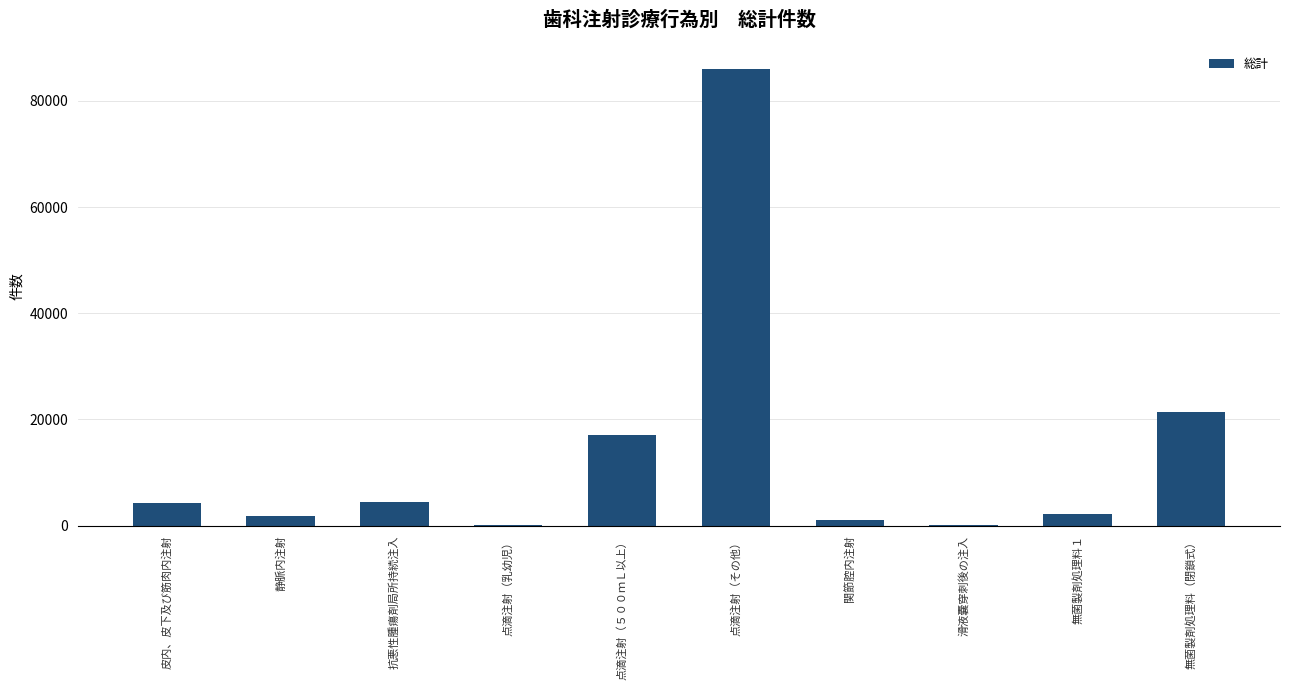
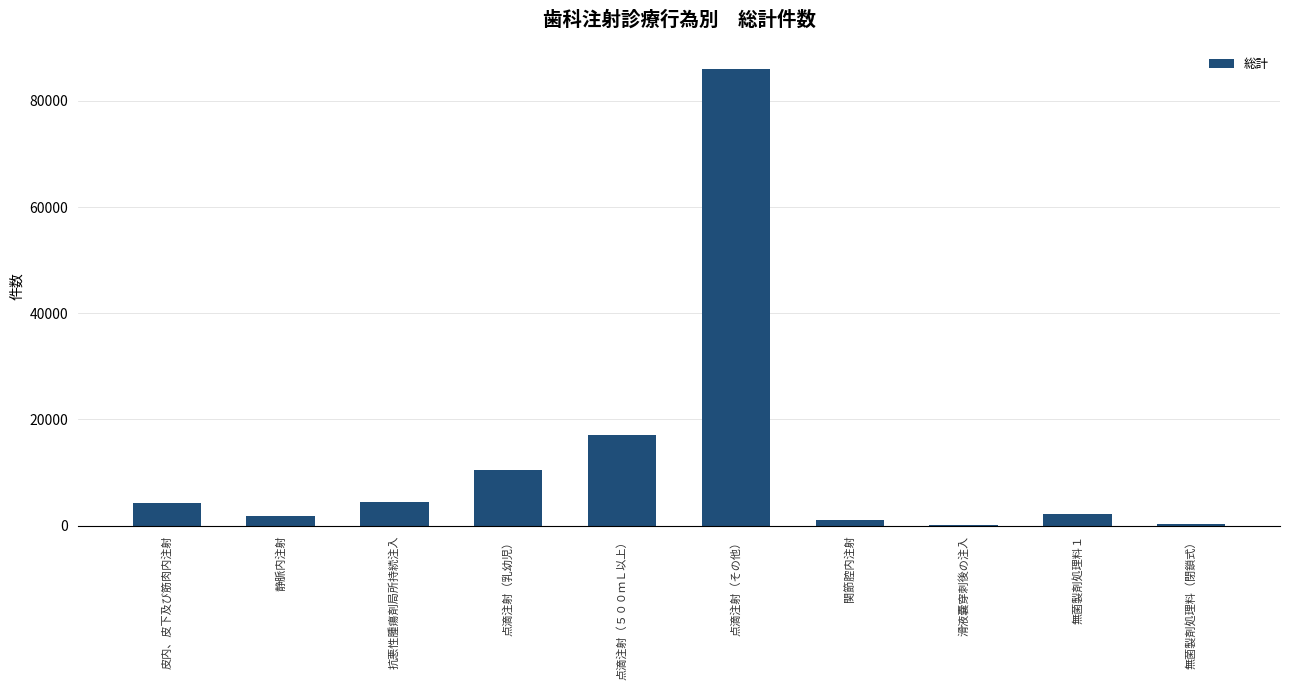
  {
    "皮内、皮下及び筋肉内注射": 4000,
    "静脈内注射": 2000,
    "抗悪性腫瘍剤局所持続注入": 5000,
-   "点滴注射（乳幼児）": 0,
+   "点滴注射（乳幼児）": 10000,
    "点滴注射（５００ｍＬ以上）": 17000,
    "点滴注射（その他）": 86000,
    "関節腔内注射": 1000,
    "無菌製剤処理料１": 2000,
-   "無菌製剤処理料（閉鎖式）": 21000
+   "無菌製剤処理料（閉鎖式）": 0
  }
